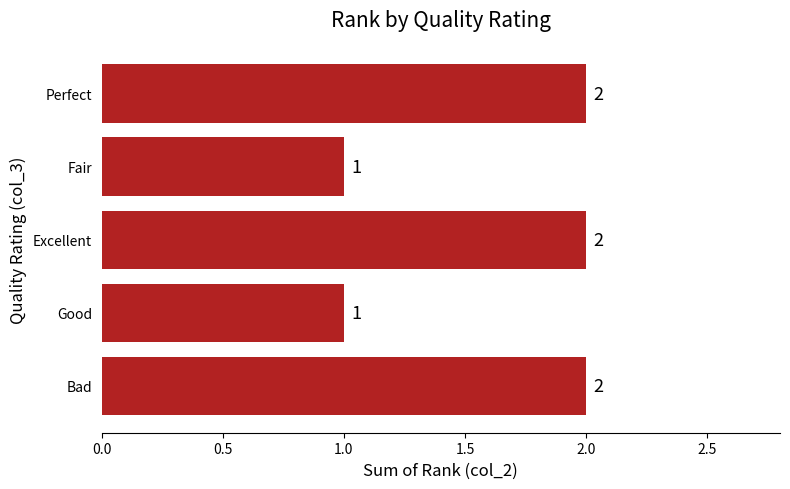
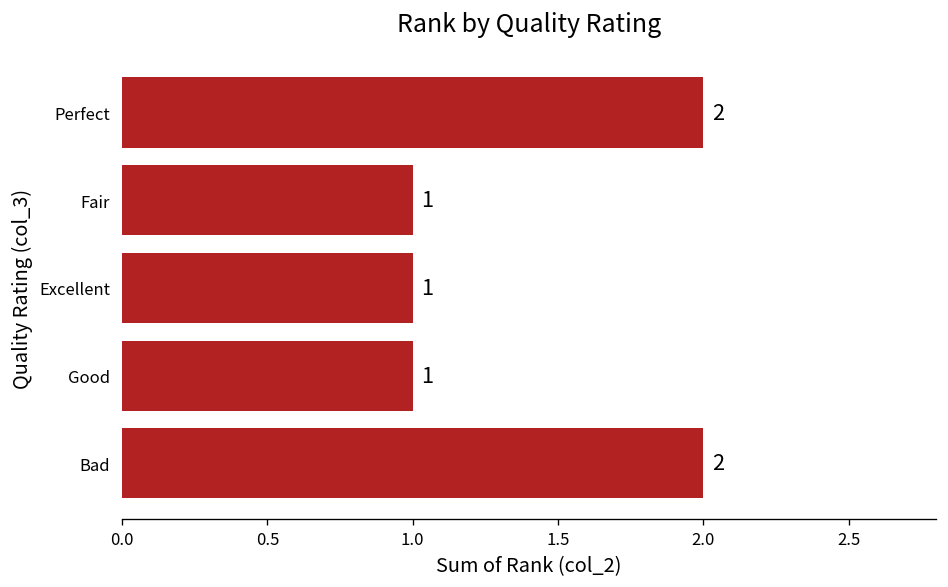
  {
    "Perfect": 2,
    "Fair": 1,
-   "Excellent": 2,
+   "Excellent": 1,
    "Good": 1,
    "Bad": 2
  }
